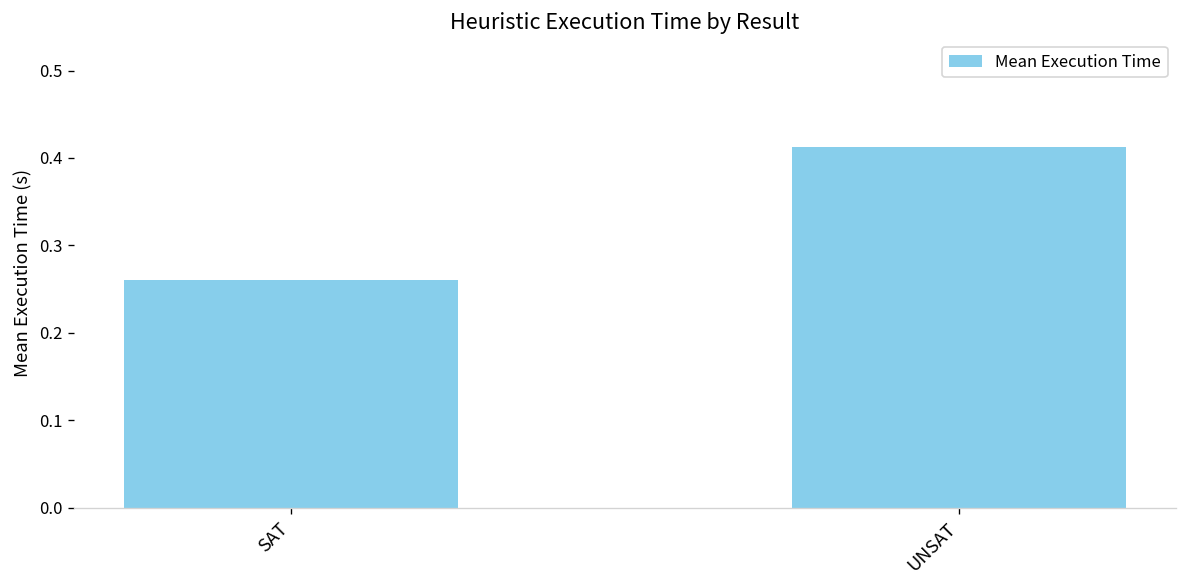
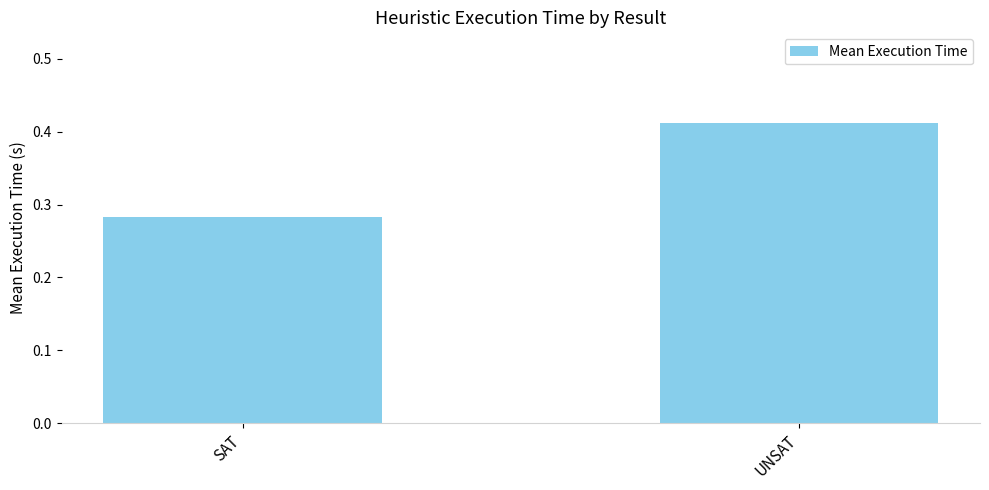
  {
-   "SAT": 0.26,
+   "SAT": 0.28,
    "UNSAT": 0.41
  }
